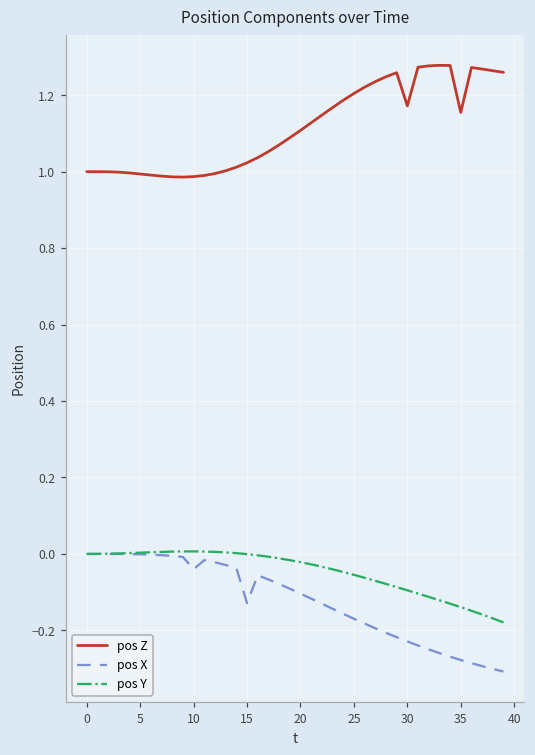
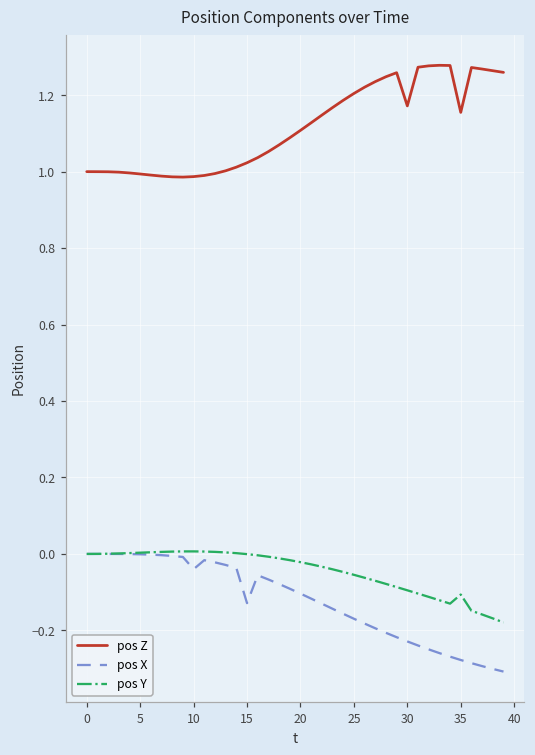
  {
    "pos Z": {
      "0": 1.00,
      "5": 0.99,
      "10": 0.99,
      "15": 1.02,
      "20": 1.11,
      "25": 1.20,
      "30": 1.17,
      "35": 1.16
    },
    "pos X": {
      "10": -0.04,
      "15": -0.13,
      "20": -0.10,
      "25": -0.17,
      "30": -0.23,
      "35": -0.28
    },
    "pos Y": {
      "10": 0.01,
      "15": 0.00,
      "20": -0.02,
      "25": -0.05,
      "30": -0.10,
-     "35": -0.14
+     "35": -0.11
    }
  }
